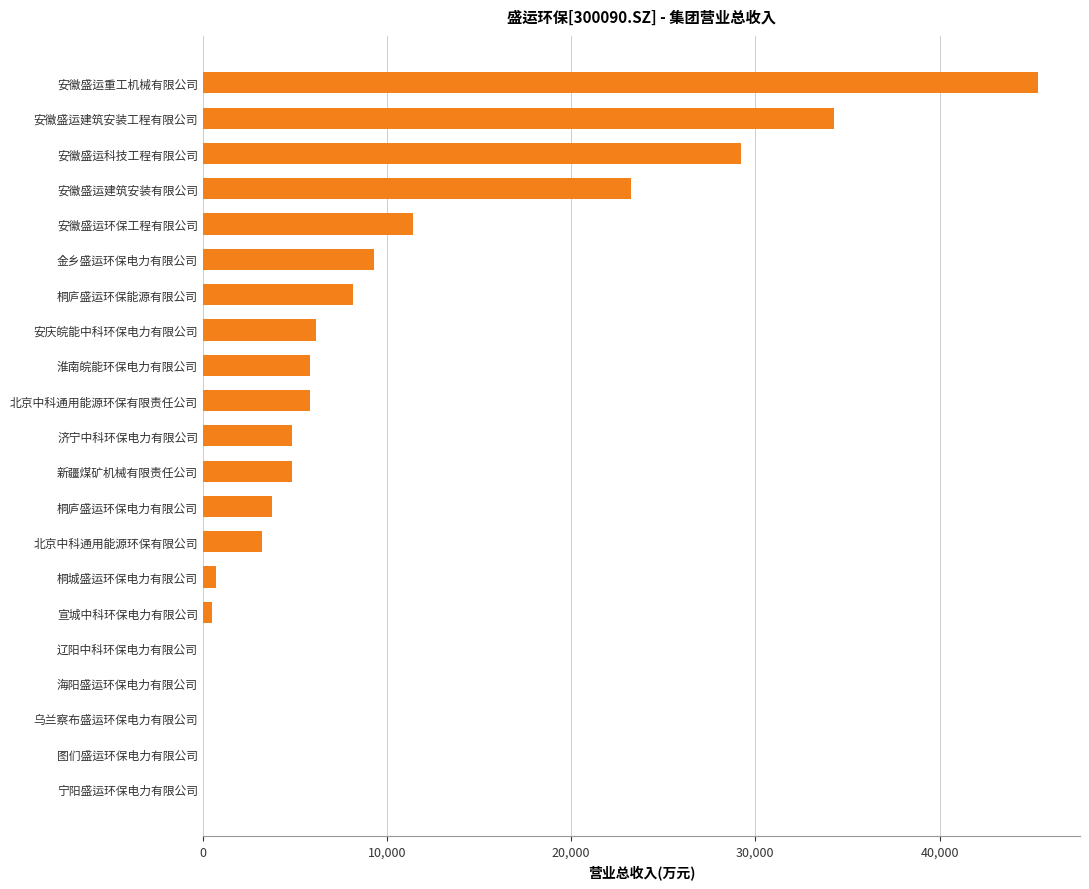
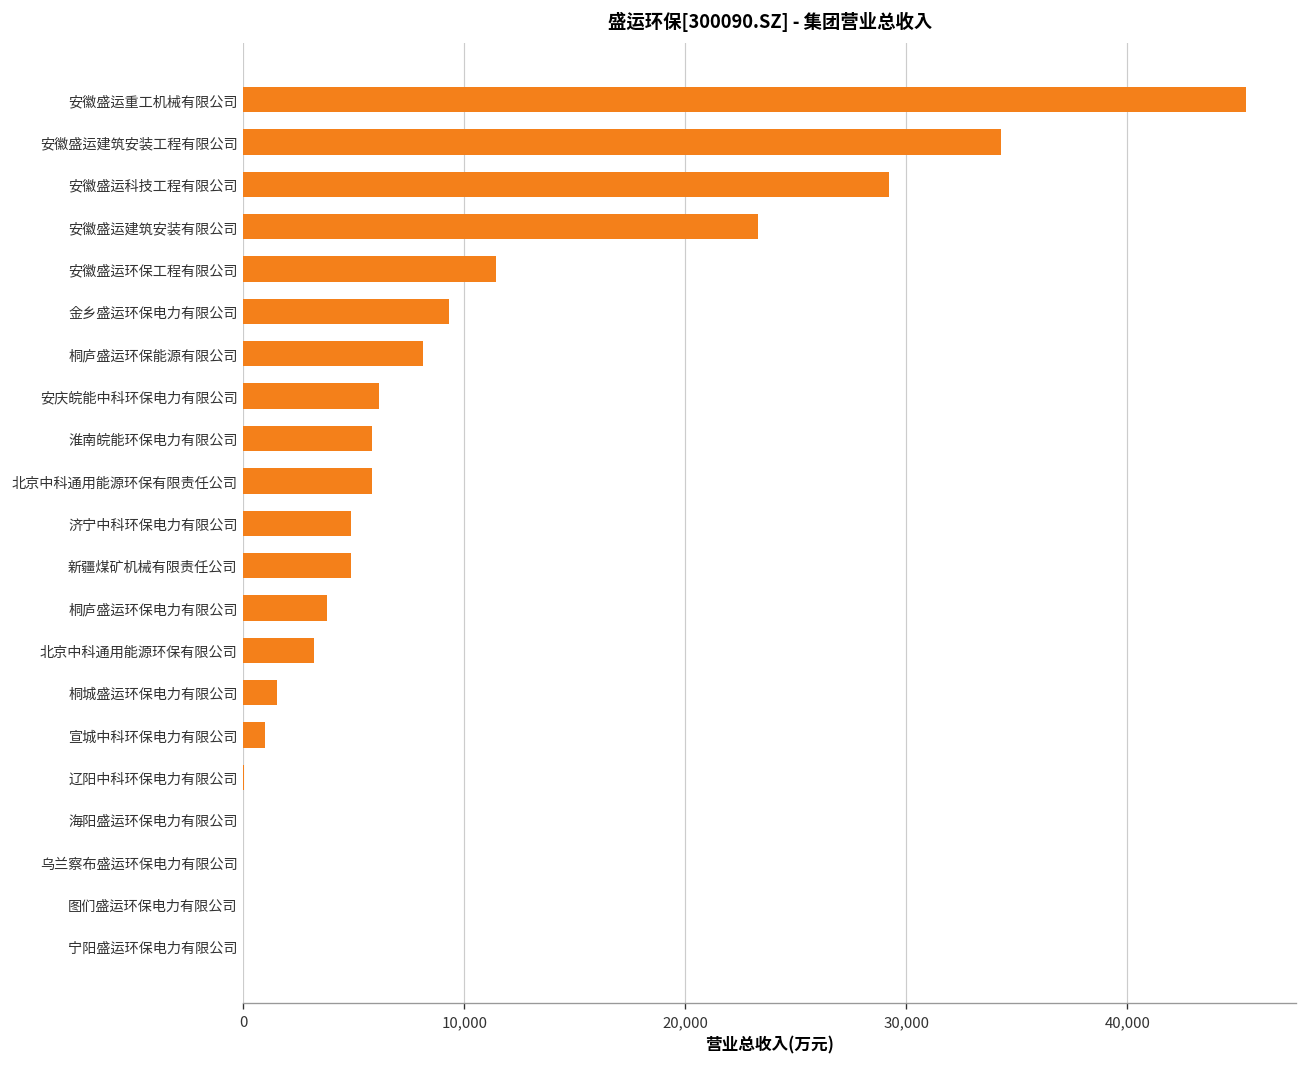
  {
    "安徽盛运重工机械有限公司": "45,400",
    "安徽盛运建筑安装工程有限公司": "34,300",
    "安徽盛运科技工程有限公司": "29,200",
    "安徽盛运建筑安装有限公司": "23,300",
    "安徽盛运环保工程有限公司": "11,400",
    "金乡盛运环保电力有限公司": "9,300",
    "桐庐盛运环保能源有限公司": "8,100",
    "安庆皖能中科环保电力有限公司": "6,100",
    "淮南皖能环保电力有限公司": "5,800",
    "北京中科通用能源环保有限责任公司": "5,800",
    "济宁中科环保电力有限公司": "4,900",
    "新疆煤矿机械有限责任公司": "4,900",
    "桐庐盛运环保电力有限公司": "3,800",
    "北京中科通用能源环保有限公司": "3,200",
-   "桐城盛运环保电力有限公司": "700",
-   "宣城中科环保电力有限公司": "500",
+   "桐城盛运环保电力有限公司": "1,500",
+   "宣城中科环保电力有限公司": "1,000",
    "海阳盛运环保电力有限公司": "0",
    "乌兰察布盛运环保电力有限公司": "0",
    "图们盛运环保电力有限公司": "0",
    "宁阳盛运环保电力有限公司": "0"
  }
